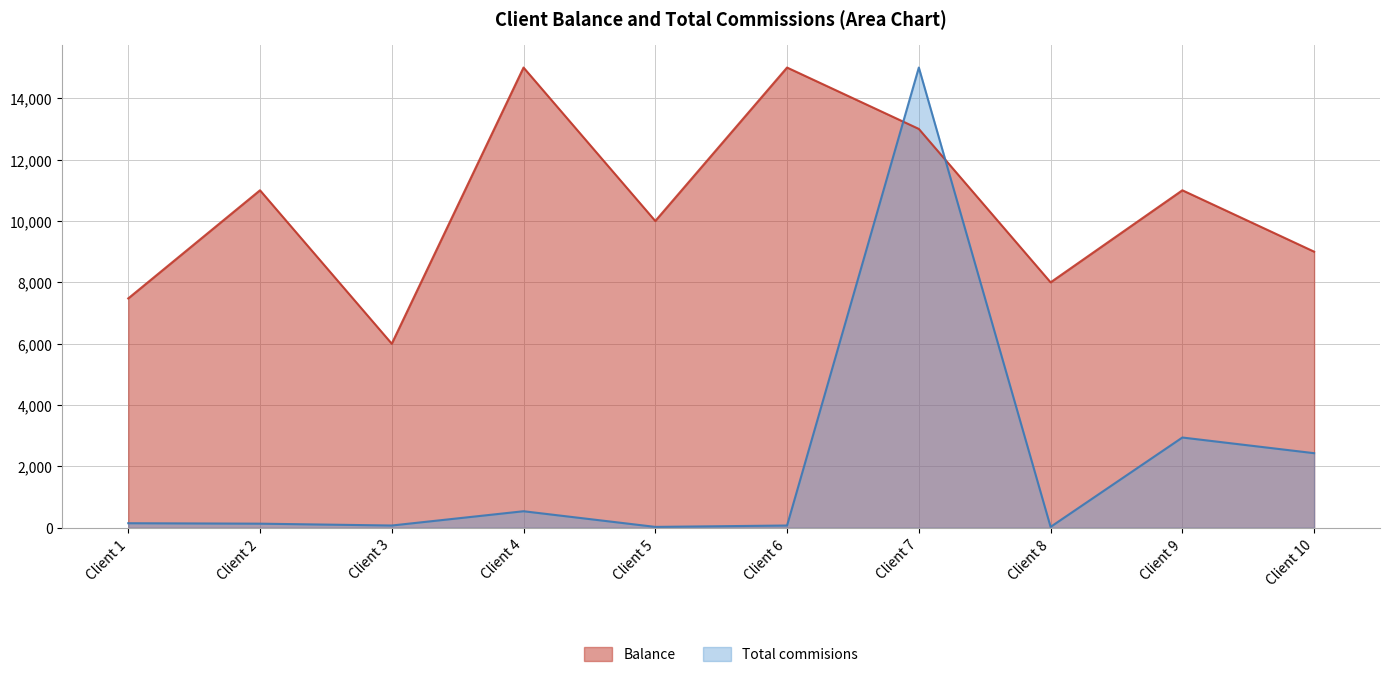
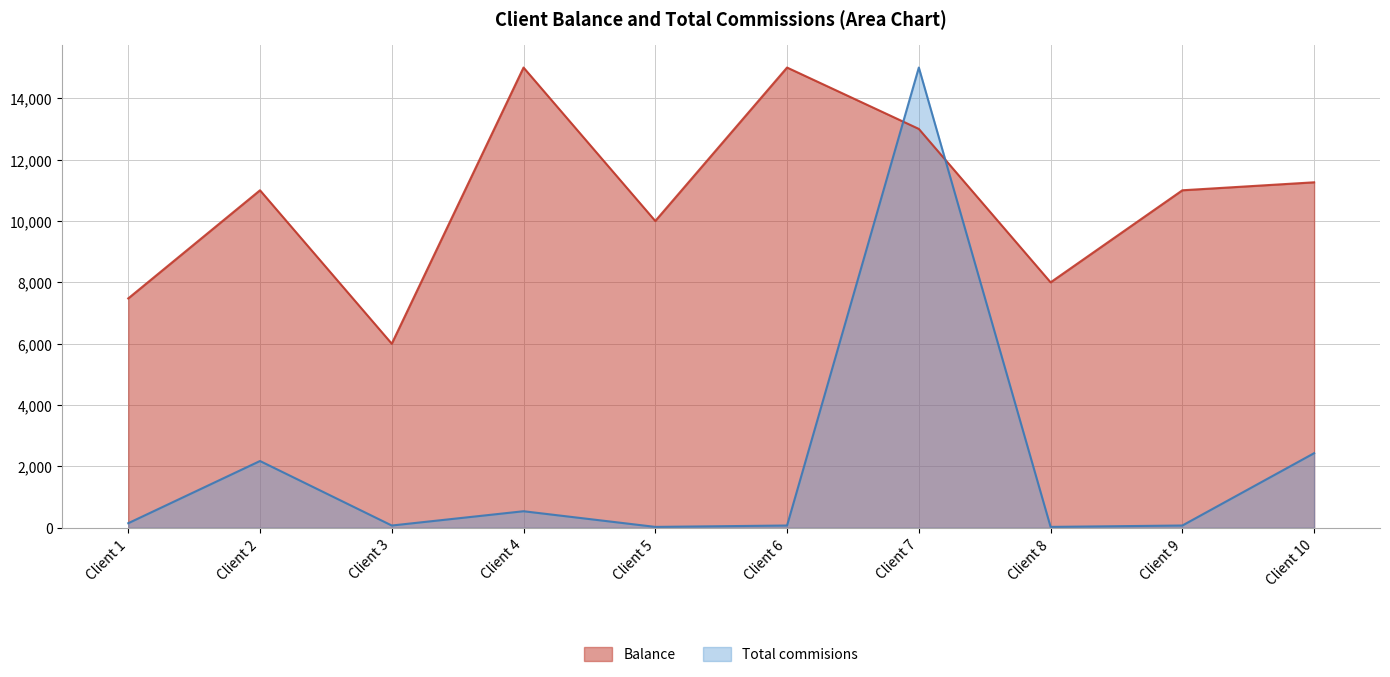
  {
    "Balance": {
      "Client 1": "7,500",
      "Client 2": "11,000",
      "Client 3": "6,000",
      "Client 4": "15,000",
      "Client 5": "10,000",
      "Client 6": "15,000",
      "Client 7": "13,000",
      "Client 8": "8,000",
      "Client 9": "11,000",
-     "Client 10": "9,000"
+     "Client 10": "11,300"
    },
    "Total commisions": {
      "Client 1": "200",
-     "Client 2": "100",
+     "Client 2": "2,200",
      "Client 3": "100",
      "Client 4": "500",
      "Client 5": "0",
      "Client 6": "100",
      "Client 7": "15,000",
      "Client 8": "0",
-     "Client 9": "2,900",
+     "Client 9": "100",
      "Client 10": "2,400"
    }
  }
